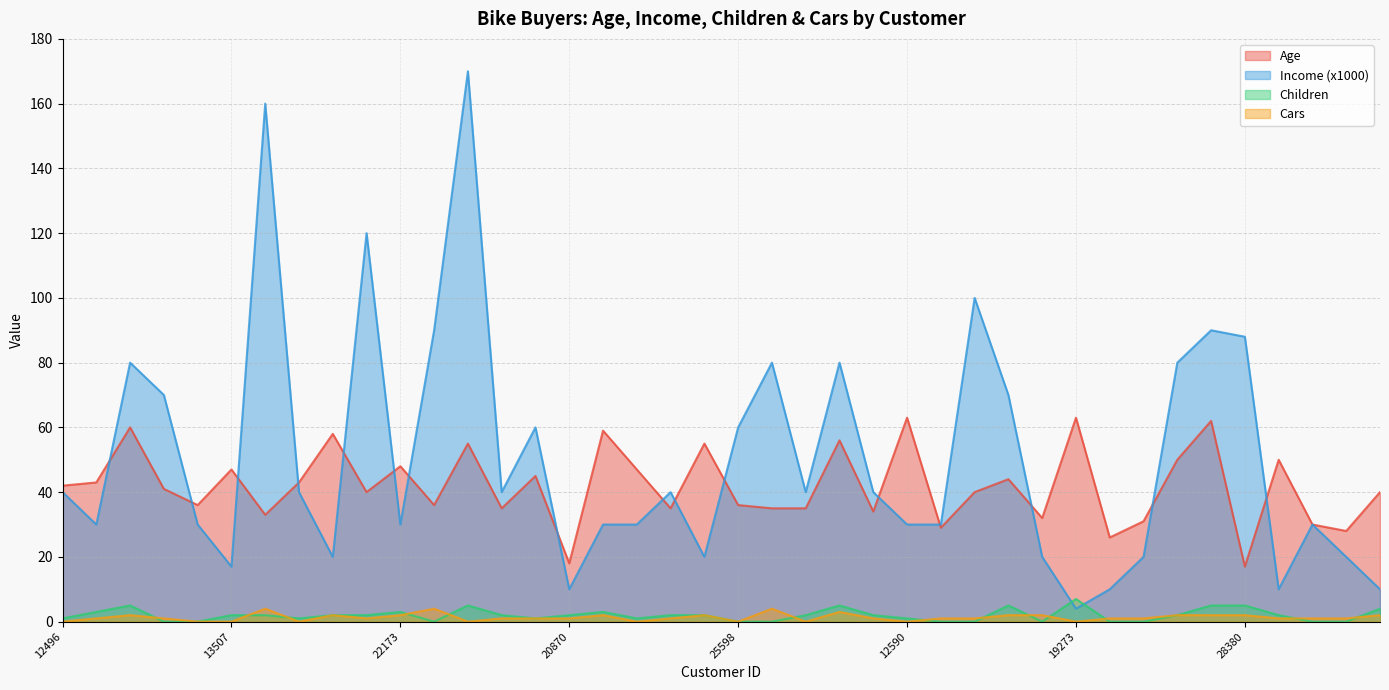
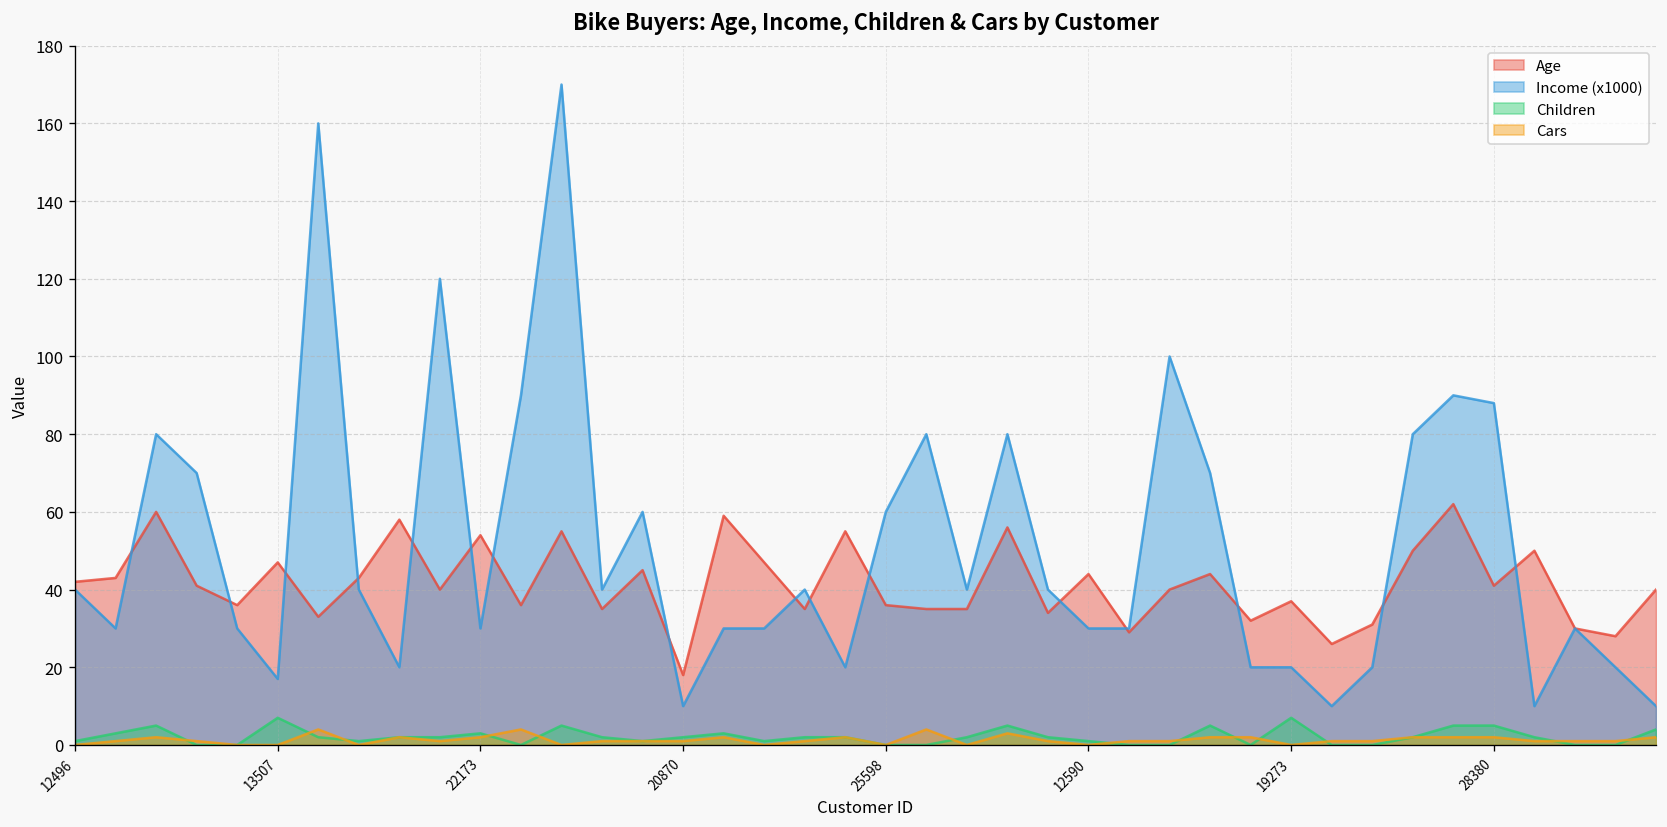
  {
    "Age": {
      "12496": 42,
      "13507": 47,
-     "22173": 48,
+     "22173": 54,
      "20870": 18,
      "25598": 36,
-     "12590": 63,
-     "19273": 63,
-     "28380": 17
+     "12590": 44,
+     "19273": 37,
+     "28380": 41
    },
    "Income (x1000)": {
      "12496": 40,
      "13507": 17,
      "22173": 30,
      "20870": 10,
      "25598": 60,
      "12590": 30,
-     "19273": 4,
+     "19273": 20,
      "28380": 88
    },
    "Children": {
      "12496": 1,
-     "13507": 2,
+     "13507": 7,
      "22173": 3,
      "20870": 2,
      "12590": 1,
      "19273": 7,
      "28380": 5
    },
    "Cars": {
      "12496": 0,
      "13507": 0,
      "22173": 2,
      "20870": 1,
      "12590": 0,
      "19273": 0,
      "28380": 2
    }
  }
